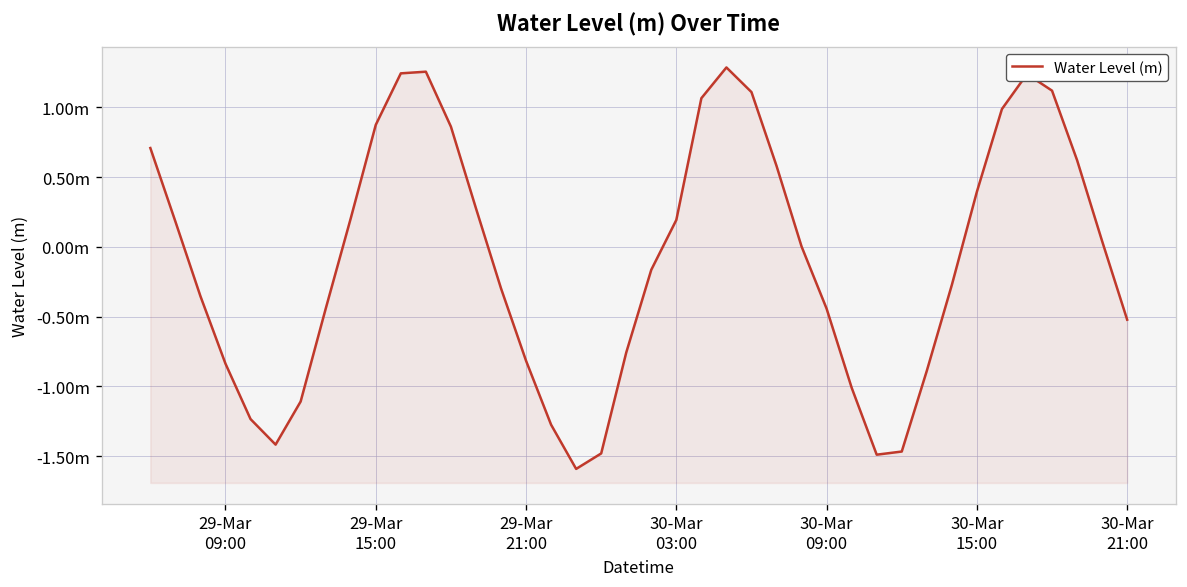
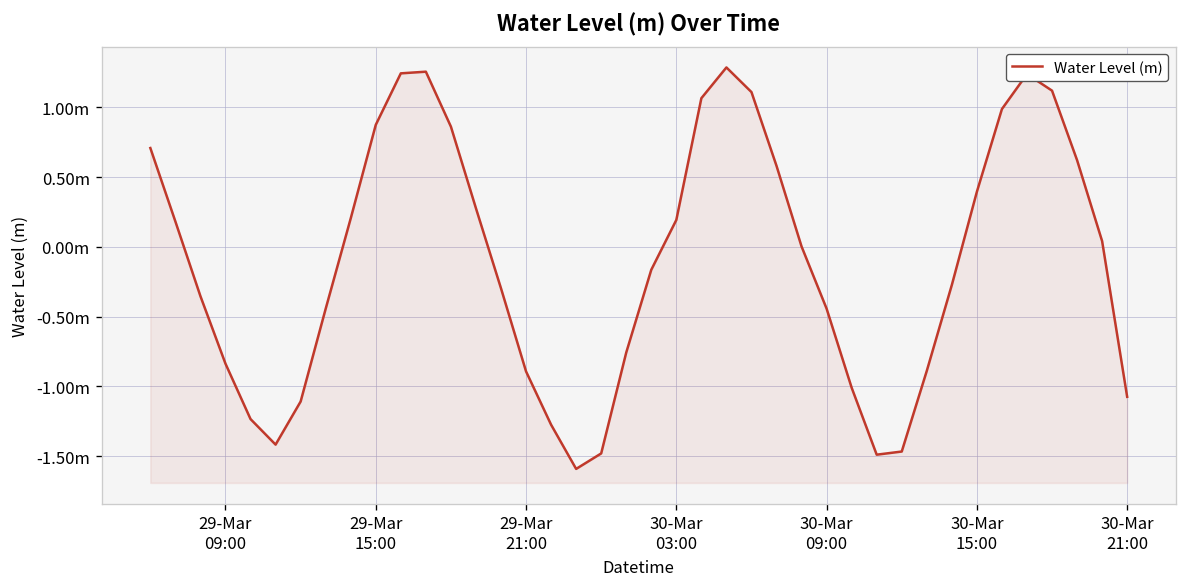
  {
    "29-Mar 09:00": "-0.84m",
    "29-Mar 15:00": "0.88m",
-   "29-Mar 21:00": "-0.82m",
+   "29-Mar 21:00": "-0.89m",
    "30-Mar 03:00": "0.19m",
    "30-Mar 09:00": "-0.44m",
    "30-Mar 15:00": "0.40m",
-   "30-Mar 21:00": "-0.52m"
+   "30-Mar 21:00": "-1.08m"
  }
